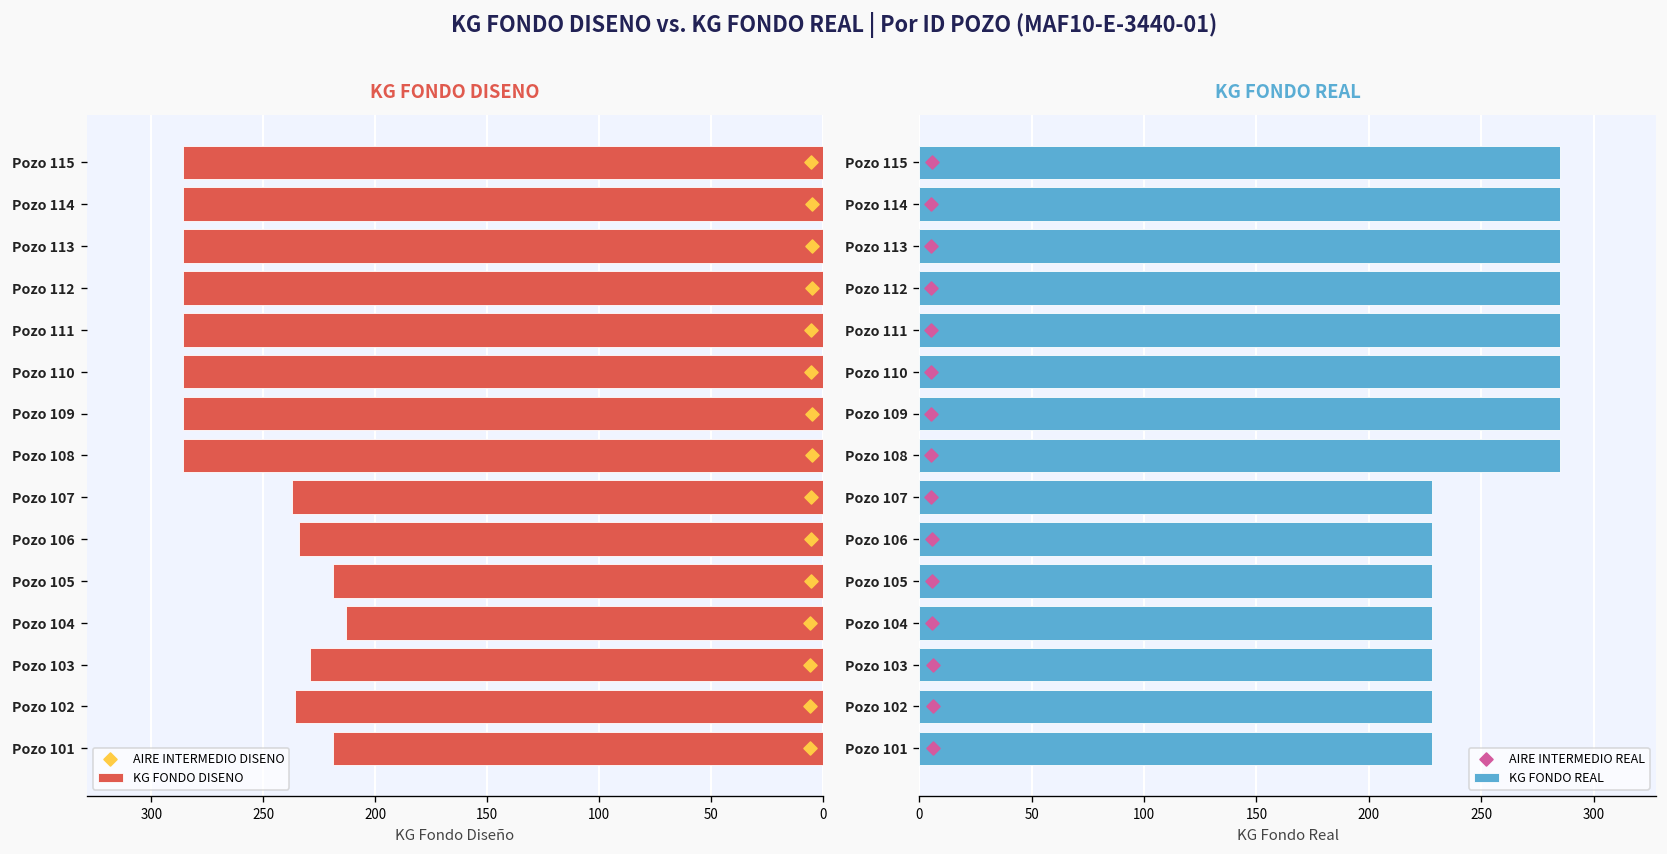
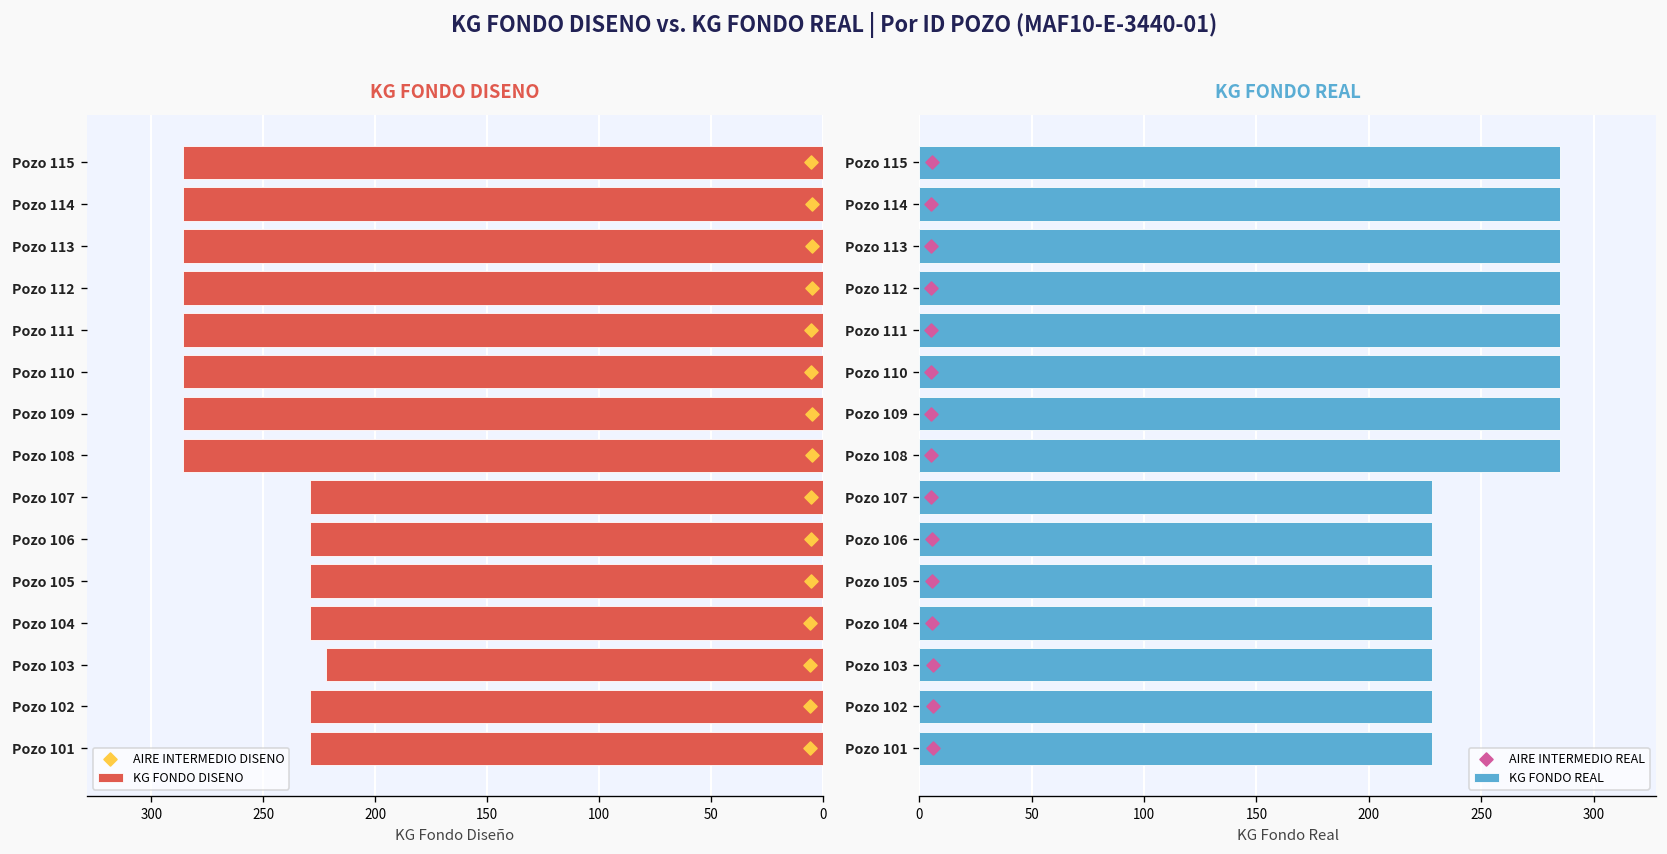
  {
    "KG FONDO DISENO": {
      "KG FONDO DISENO": {
        "Pozo 115": 286,
        "Pozo 114": 286,
        "Pozo 113": 286,
        "Pozo 112": 286,
        "Pozo 111": 286,
        "Pozo 110": 286,
        "Pozo 109": 286,
        "Pozo 108": 286,
-       "Pozo 107": 237,
-       "Pozo 106": 234,
-       "Pozo 105": 219,
-       "Pozo 104": 213,
-       "Pozo 103": 229,
-       "Pozo 102": 236,
-       "Pozo 101": 219
+       "Pozo 107": 229,
+       "Pozo 106": 229,
+       "Pozo 105": 229,
+       "Pozo 104": 229,
+       "Pozo 103": 222,
+       "Pozo 102": 229,
+       "Pozo 101": 229
      }
    },
    "KG FONDO REAL": {
      "KG FONDO REAL": {
        "Pozo 115": 285,
        "Pozo 114": 285,
        "Pozo 113": 285,
        "Pozo 112": 285,
        "Pozo 111": 285,
        "Pozo 110": 285,
        "Pozo 109": 285,
        "Pozo 108": 285,
        "Pozo 107": 228,
        "Pozo 106": 228,
        "Pozo 105": 228,
        "Pozo 104": 228,
        "Pozo 103": 228,
        "Pozo 102": 228,
        "Pozo 101": 228
      }
    }
  }
